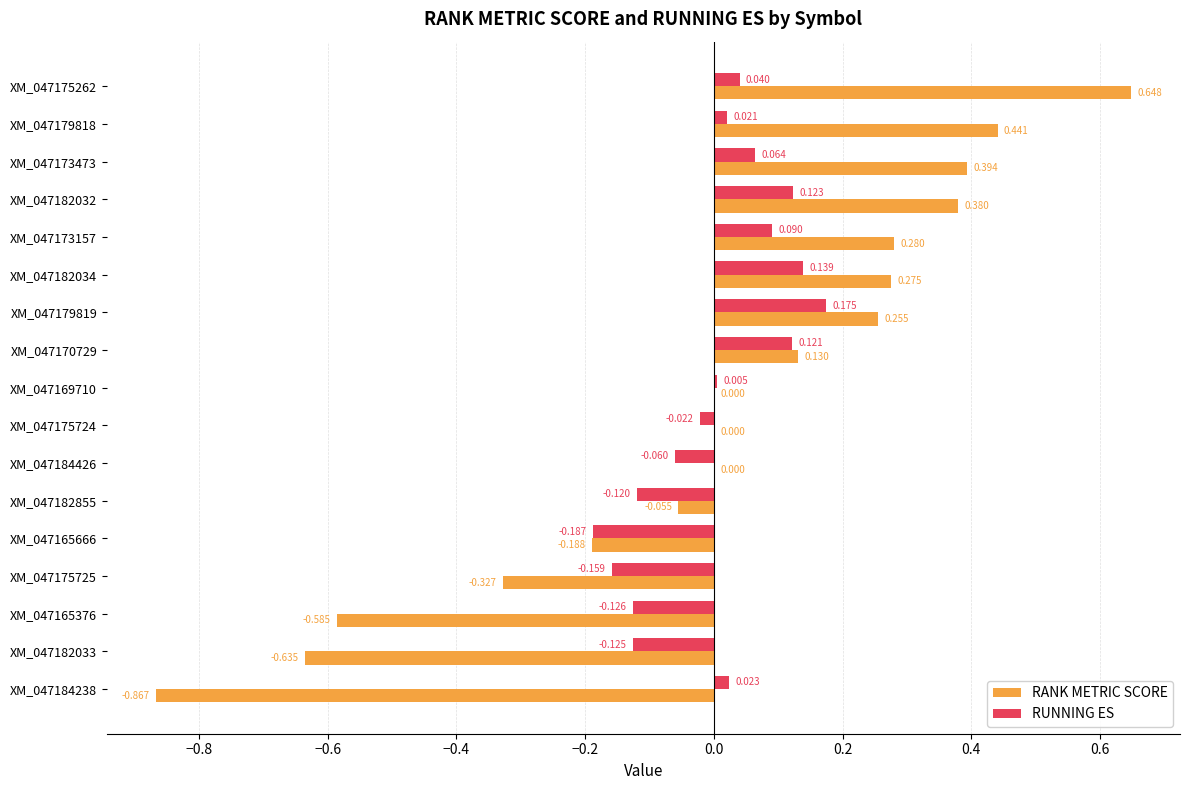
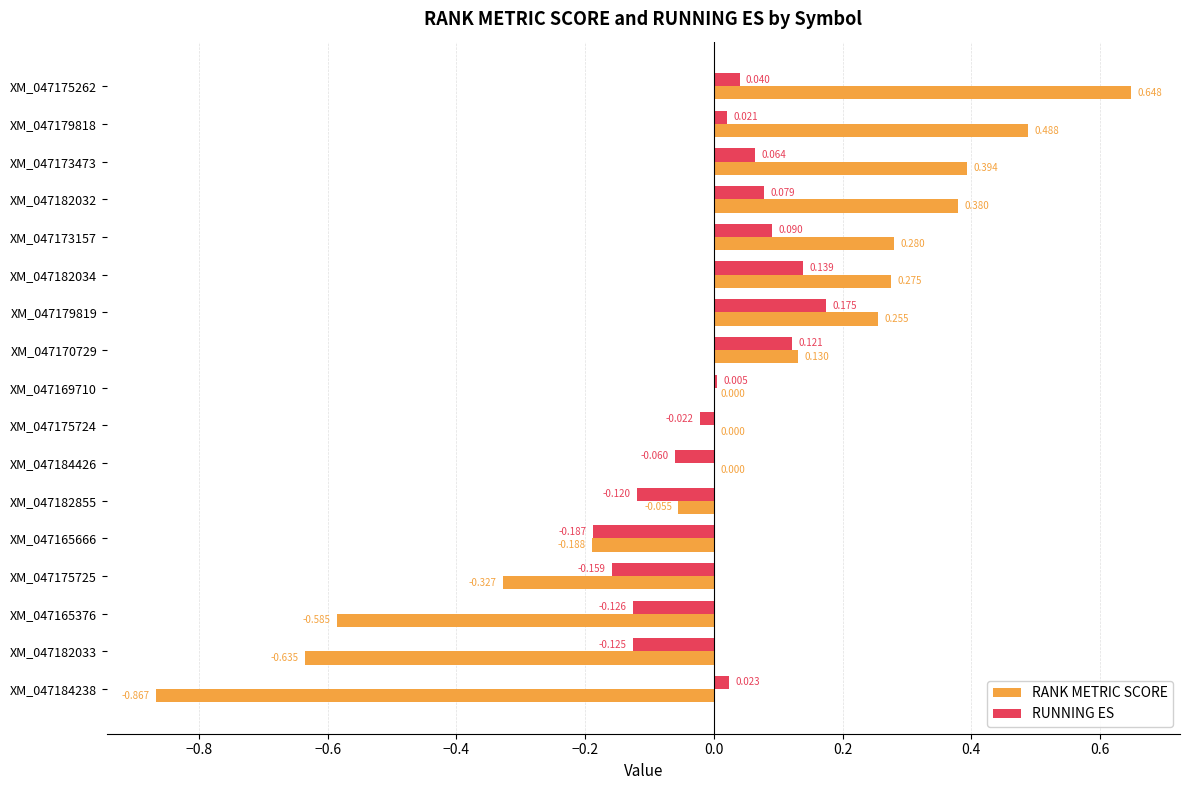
  {
    "RANK METRIC SCORE": {
      "XM_047175262": 0.648,
-     "XM_047179818": 0.441,
+     "XM_047179818": 0.488,
      "XM_047173473": 0.394,
      "XM_047182032": 0.380,
      "XM_047173157": 0.280,
      "XM_047182034": 0.275,
      "XM_047179819": 0.255,
      "XM_047170729": 0.130,
      "XM_047169710": 0.000,
      "XM_047175724": 0.000,
      "XM_047184426": 0.000,
      "XM_047182855": -0.055,
      "XM_047165666": -0.188,
      "XM_047175725": -0.327,
      "XM_047165376": -0.585,
      "XM_047182033": -0.635,
      "XM_047184238": -0.867
    },
    "RUNNING ES": {
      "XM_047175262": 0.040,
      "XM_047179818": 0.021,
      "XM_047173473": 0.064,
-     "XM_047182032": 0.123,
+     "XM_047182032": 0.079,
      "XM_047173157": 0.090,
      "XM_047182034": 0.139,
      "XM_047179819": 0.175,
      "XM_047170729": 0.121,
      "XM_047169710": 0.005,
      "XM_047175724": -0.022,
      "XM_047184426": -0.060,
      "XM_047182855": -0.120,
      "XM_047165666": -0.187,
      "XM_047175725": -0.159,
      "XM_047165376": -0.126,
      "XM_047182033": -0.125,
      "XM_047184238": 0.023
    }
  }
